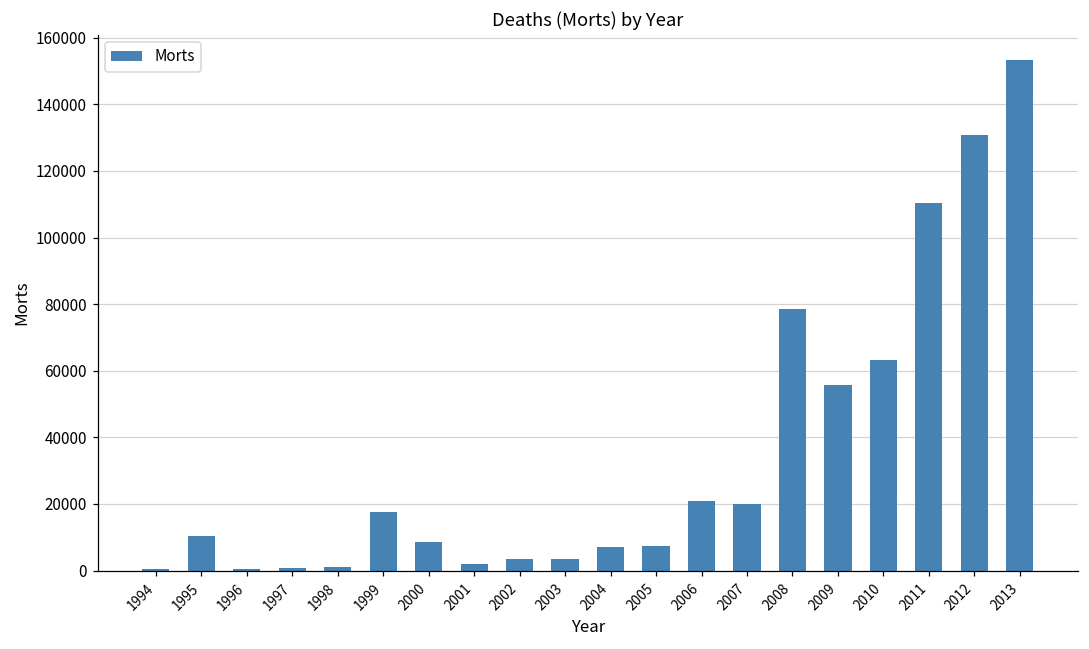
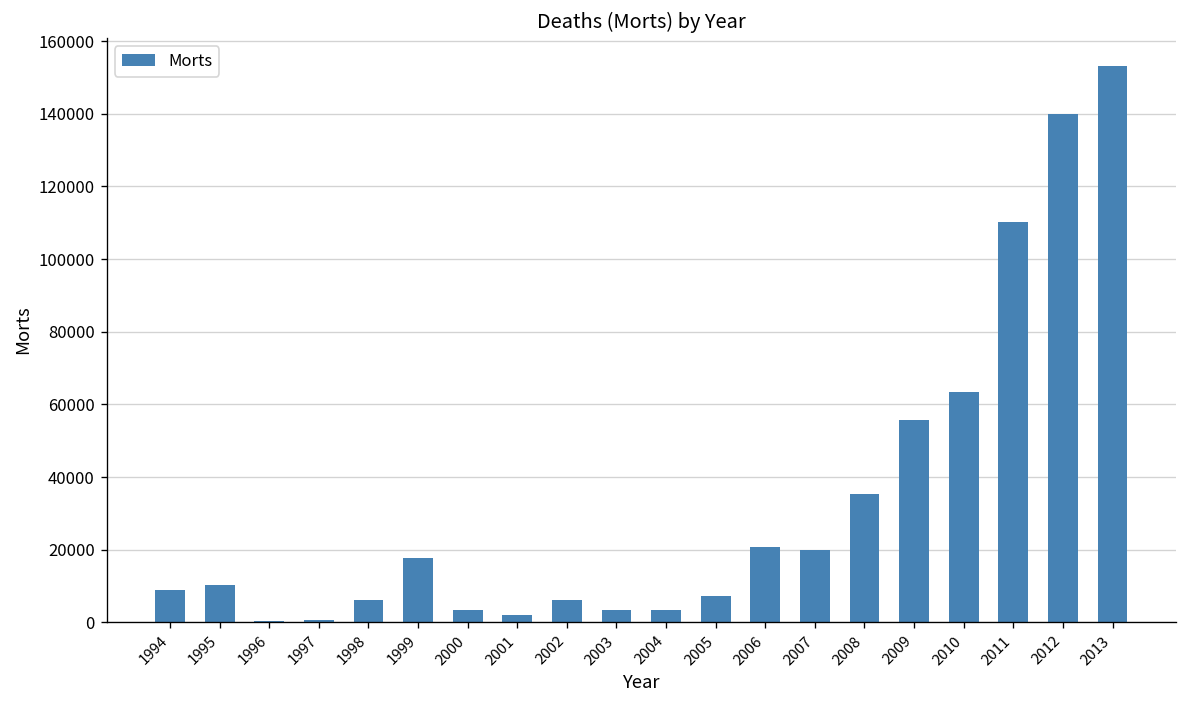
  {
-   "1994": 0,
+   "1994": 9000,
    "1995": 10000,
-   "1998": 1000,
+   "1998": 6000,
    "1999": 18000,
-   "2000": 9000,
+   "2000": 3000,
    "2001": 2000,
-   "2002": 3000,
+   "2002": 6000,
    "2003": 4000,
-   "2004": 7000,
+   "2004": 3000,
    "2005": 7000,
    "2006": 21000,
    "2007": 20000,
-   "2008": 79000,
+   "2008": 35000,
    "2009": 56000,
    "2010": 63000,
    "2011": 110000,
-   "2012": 131000,
+   "2012": 140000,
    "2013": 153000
  }
